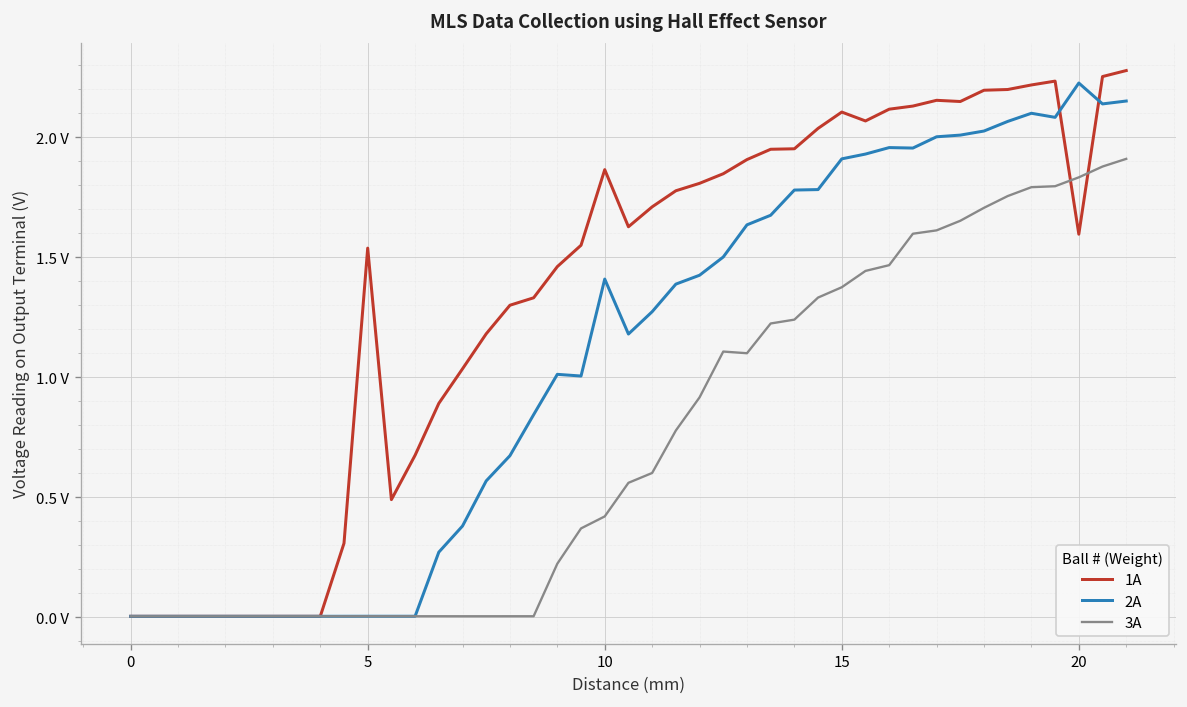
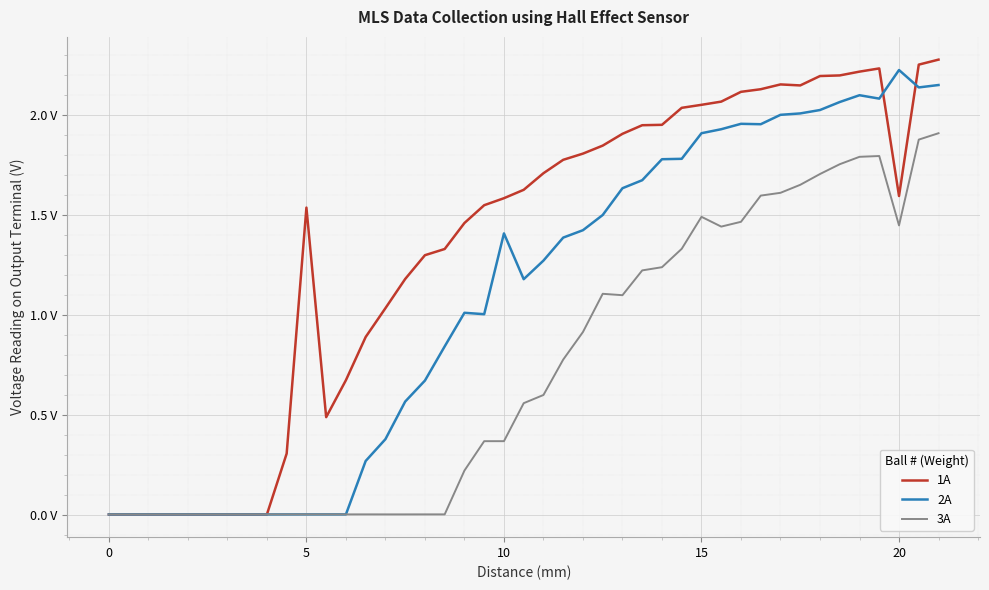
  {
    "1A": {
      "5": "1.54 V",
-     "10": "1.87 V",
-     "15": "2.11 V",
+     "10": "1.59 V",
+     "15": "2.05 V",
      "20": "1.60 V"
    },
    "2A": {
      "10": "1.41 V",
      "15": "1.91 V",
      "20": "2.23 V"
    },
    "3A": {
-     "10": "0.42 V",
-     "15": "1.38 V",
-     "20": "1.83 V"
+     "10": "0.37 V",
+     "15": "1.49 V",
+     "20": "1.45 V"
    }
  }
